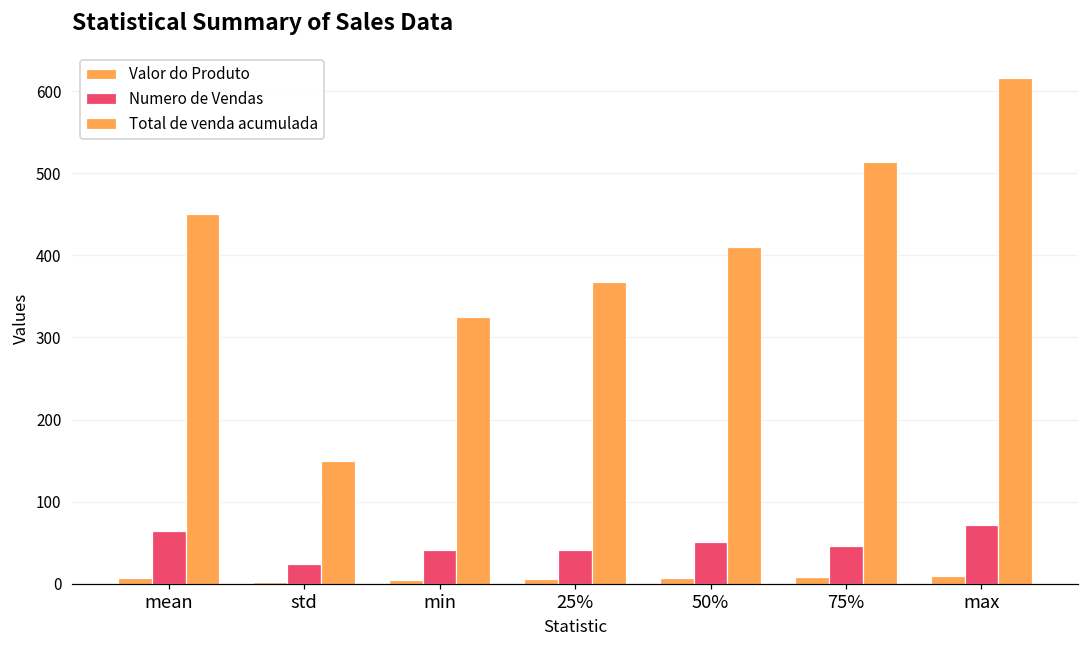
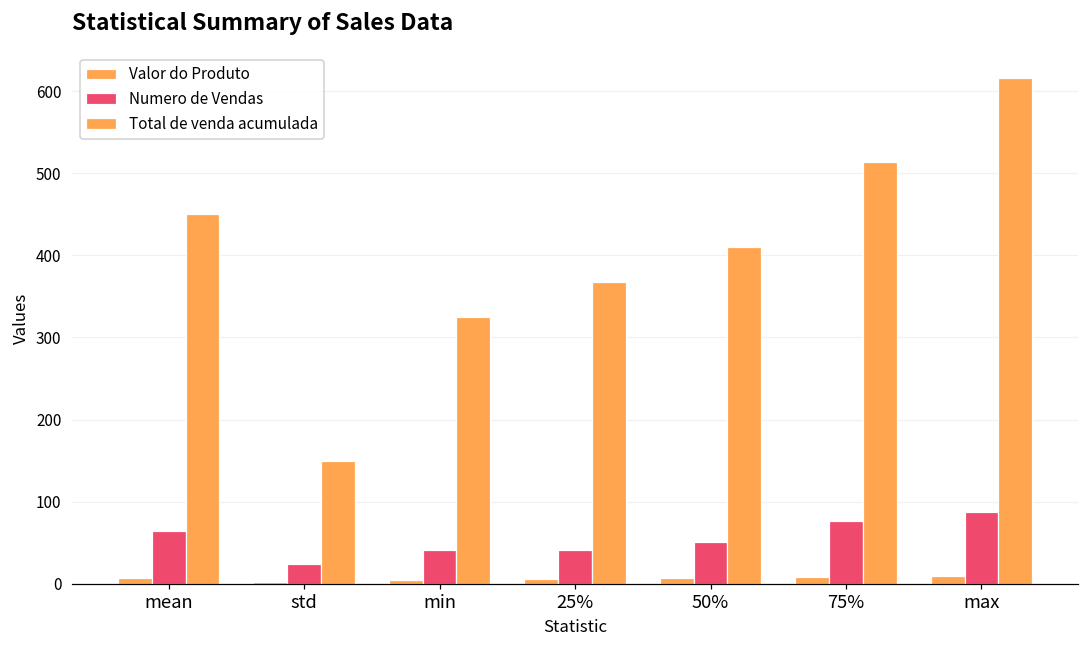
  {
    "Numero de Vendas": {
      "mean": 60,
      "std": 20,
      "min": 40,
      "25%": 40,
      "50%": 50,
-     "75%": 50,
-     "max": 70
+     "75%": 80,
+     "max": 90
    }
  }
